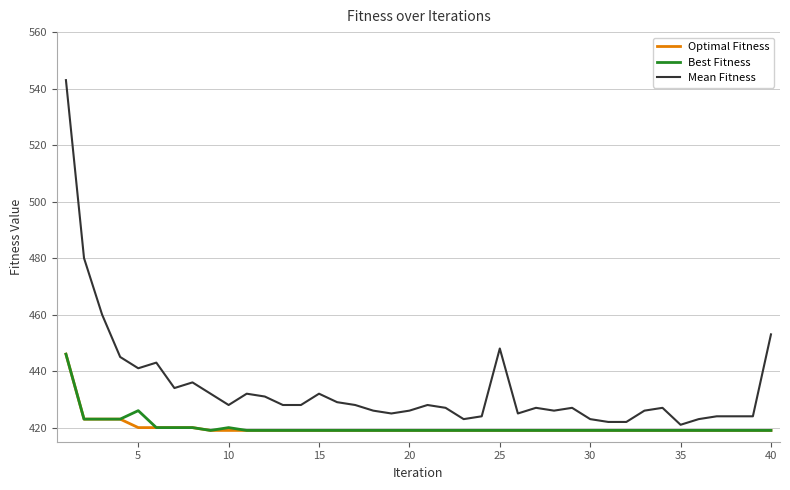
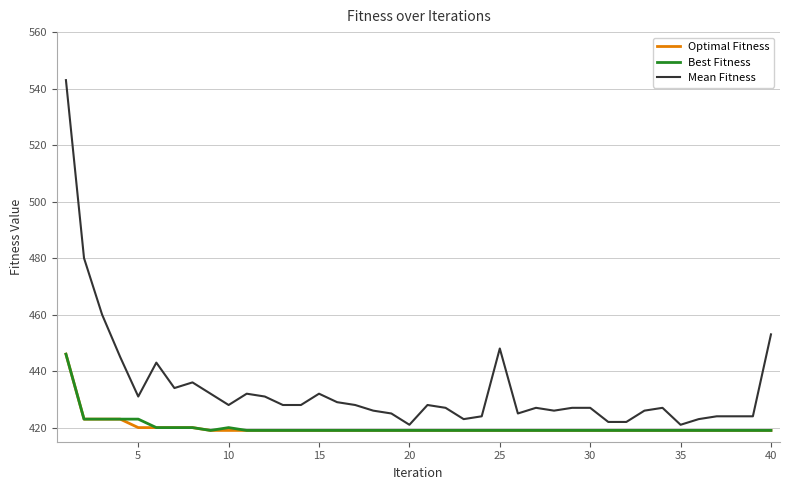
  {
    "Optimal Fitness": {
      "5": 420,
      "10": 419
    },
    "Best Fitness": {
-     "5": 426,
+     "5": 423,
      "10": 420
    },
    "Mean Fitness": {
-     "5": 441,
+     "5": 431,
      "10": 428,
      "15": 432,
-     "20": 426,
+     "20": 421,
      "25": 448,
-     "30": 423,
+     "30": 427,
      "35": 421,
      "40": 453
    }
  }
